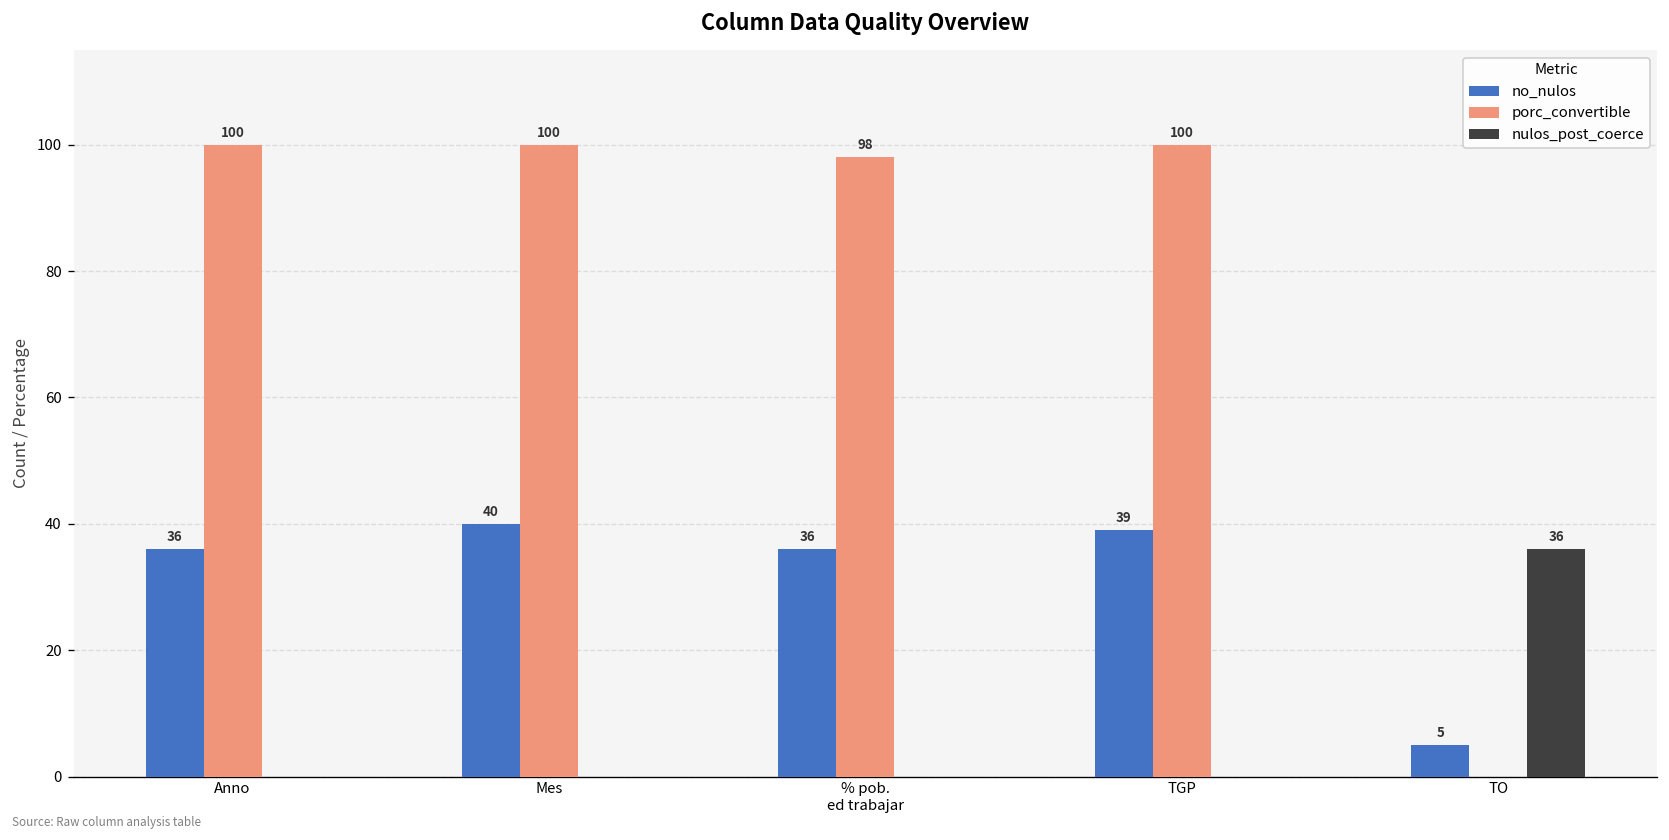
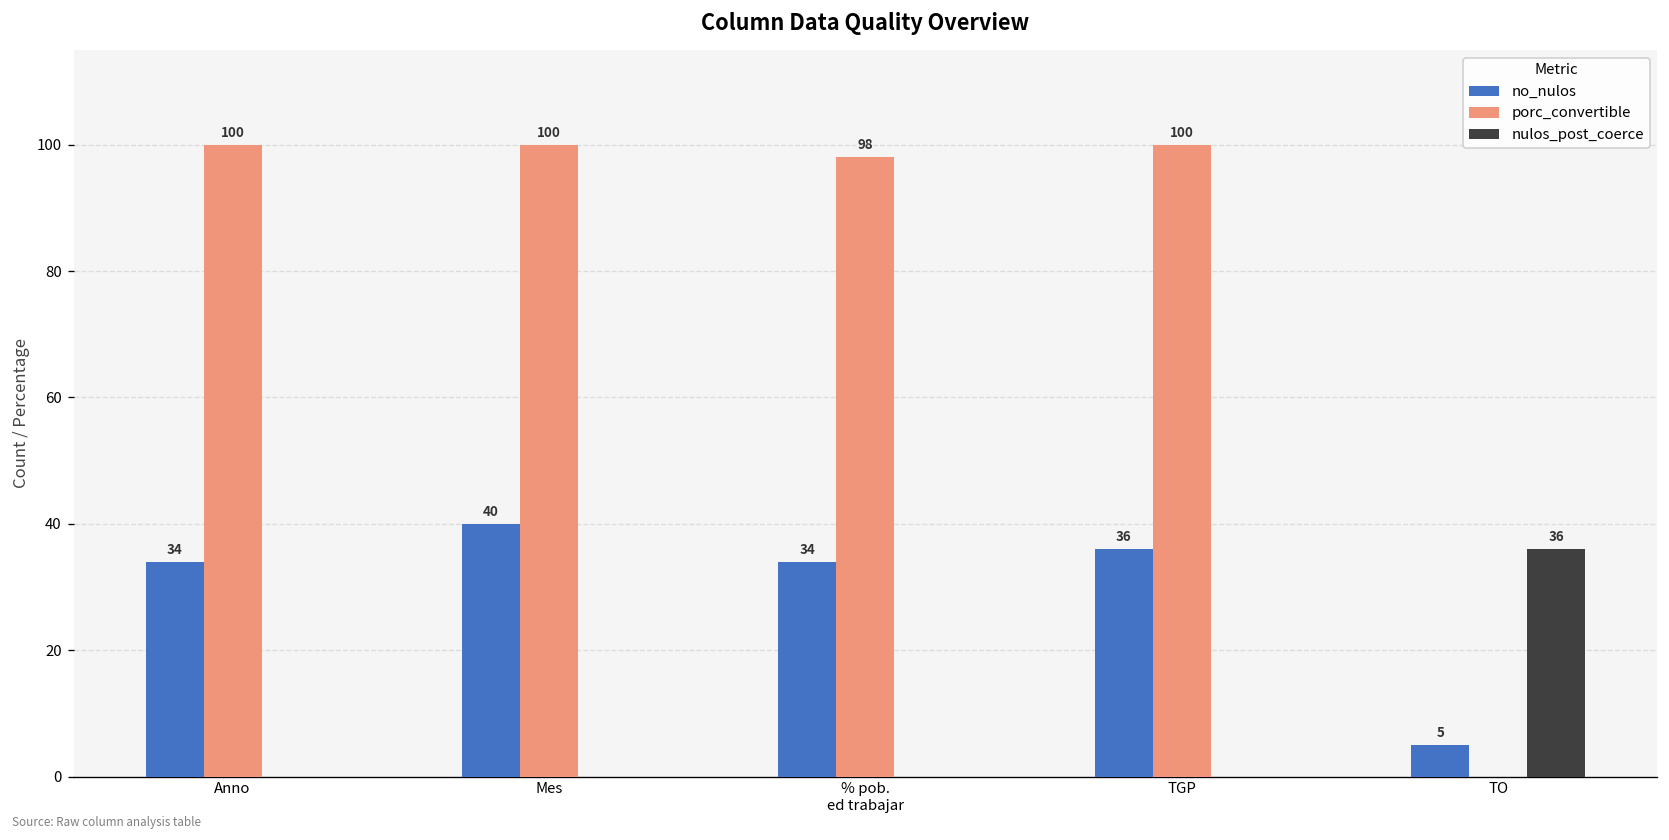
  {
    "no_nulos": {
-     "Anno": 36,
+     "Anno": 34,
      "Mes": 40,
-     "% pob. ed trabajar": 36,
-     "TGP": 39,
+     "% pob. ed trabajar": 34,
+     "TGP": 36,
      "TO": 5
    },
    "porc_convertible": {
      "Anno": 100,
      "Mes": 100,
      "% pob. ed trabajar": 98,
      "TGP": 100
    },
    "nulos_post_coerce": {
      "TO": 36
    }
  }
